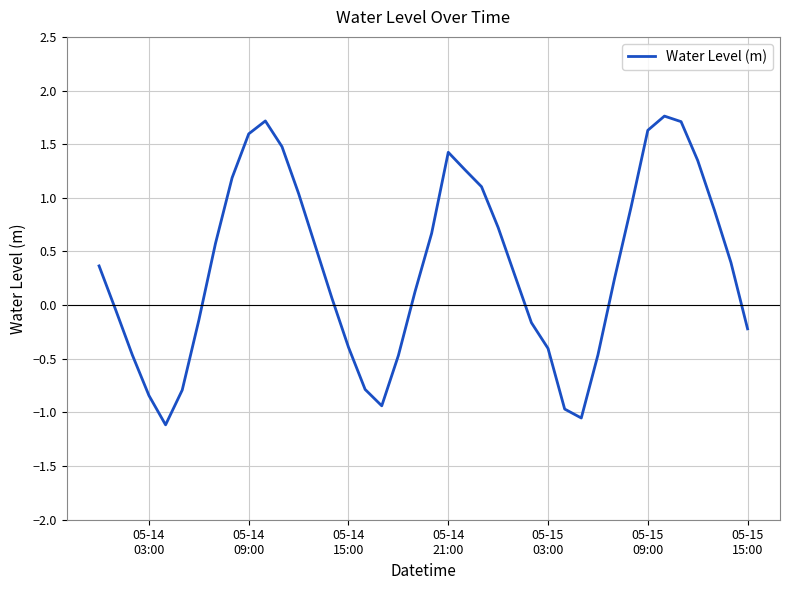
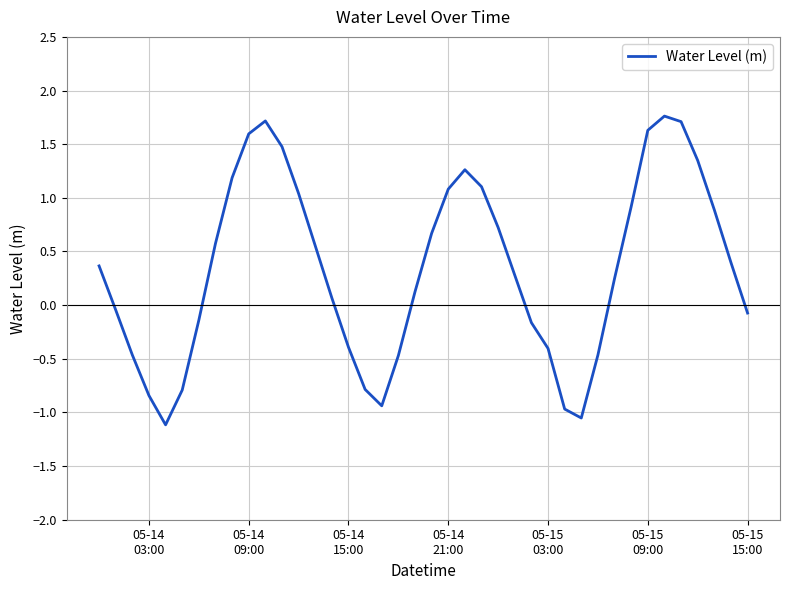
  {
    "05-14 03:00": -0.84,
    "05-14 09:00": 1.60,
    "05-14 15:00": -0.39,
-   "05-14 21:00": 1.42,
+   "05-14 21:00": 1.08,
    "05-15 03:00": -0.40,
    "05-15 09:00": 1.63,
-   "05-15 15:00": -0.22
+   "05-15 15:00": -0.07
  }
